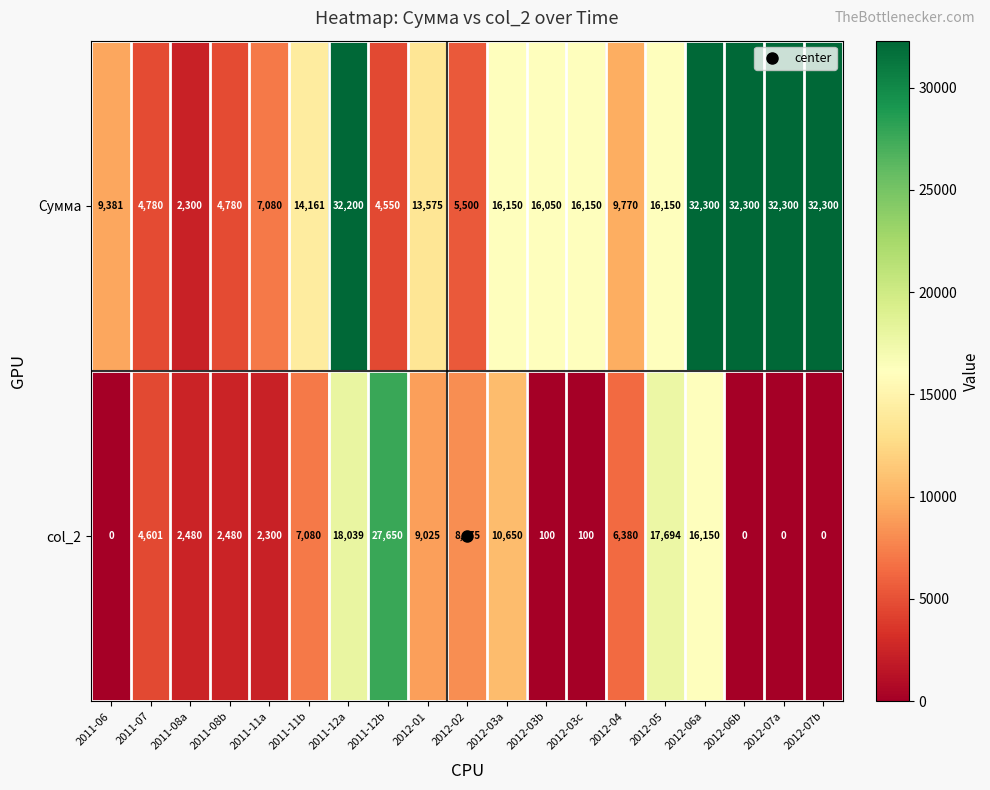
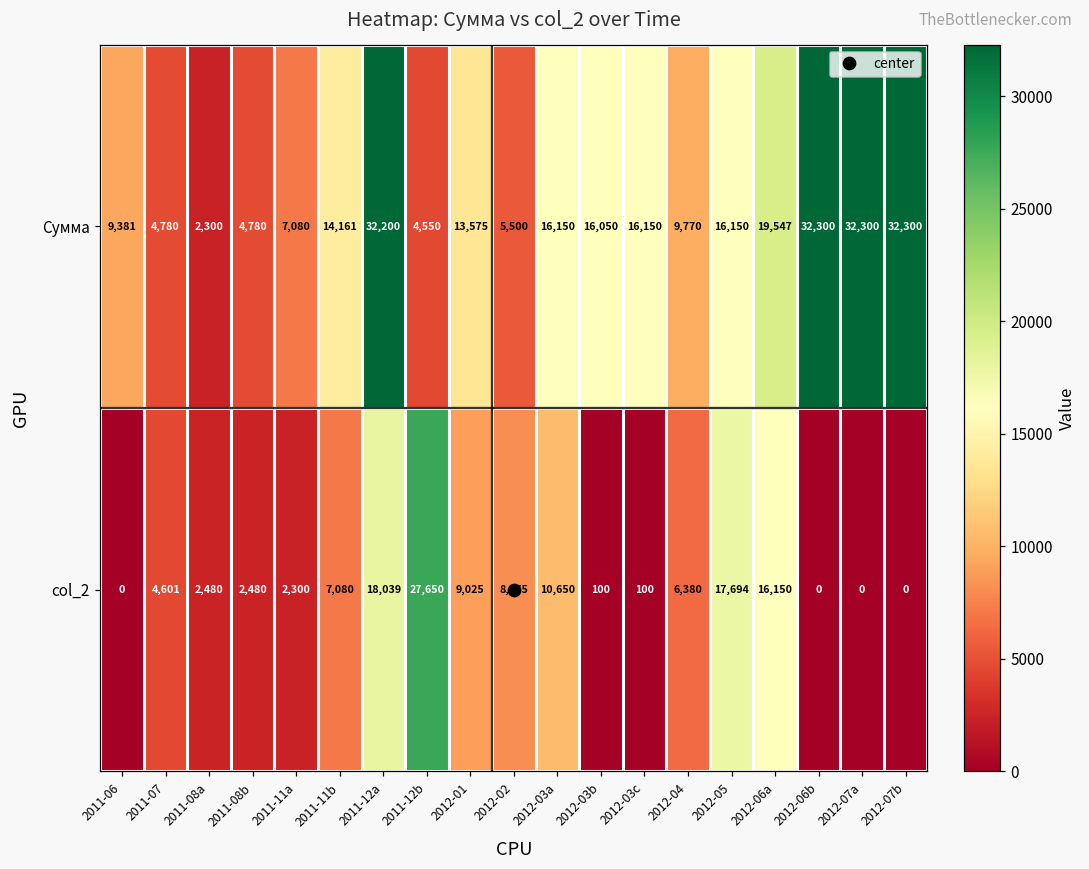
  {
    "Сумма": {
      "2011-06": "9,381",
      "2011-07": "4,780",
      "2011-08a": "2,300",
      "2011-08b": "4,780",
      "2011-11a": "7,080",
      "2011-11b": "14,161",
      "2011-12a": "32,200",
      "2011-12b": "4,550",
      "2012-01": "13,575",
      "2012-02": "5,500",
      "2012-03a": "16,150",
      "2012-03b": "16,050",
      "2012-03c": "16,150",
      "2012-04": "9,770",
      "2012-05": "16,150",
-     "2012-06a": "32,300",
+     "2012-06a": "19,547",
      "2012-06b": "32,300",
      "2012-07a": "32,300",
      "2012-07b": "32,300"
    },
    "col_2": {
      "2011-06": "0",
      "2011-07": "4,601",
      "2011-08a": "2,480",
      "2011-08b": "2,480",
      "2011-11a": "2,300",
      "2011-11b": "7,080",
      "2011-12a": "18,039",
      "2011-12b": "27,650",
      "2012-01": "9,025",
      "2012-03a": "10,650",
      "2012-03b": "100",
      "2012-03c": "100",
      "2012-04": "6,380",
      "2012-05": "17,694",
      "2012-06a": "16,150",
      "2012-06b": "0",
      "2012-07a": "0",
      "2012-07b": "0"
    }
  }
